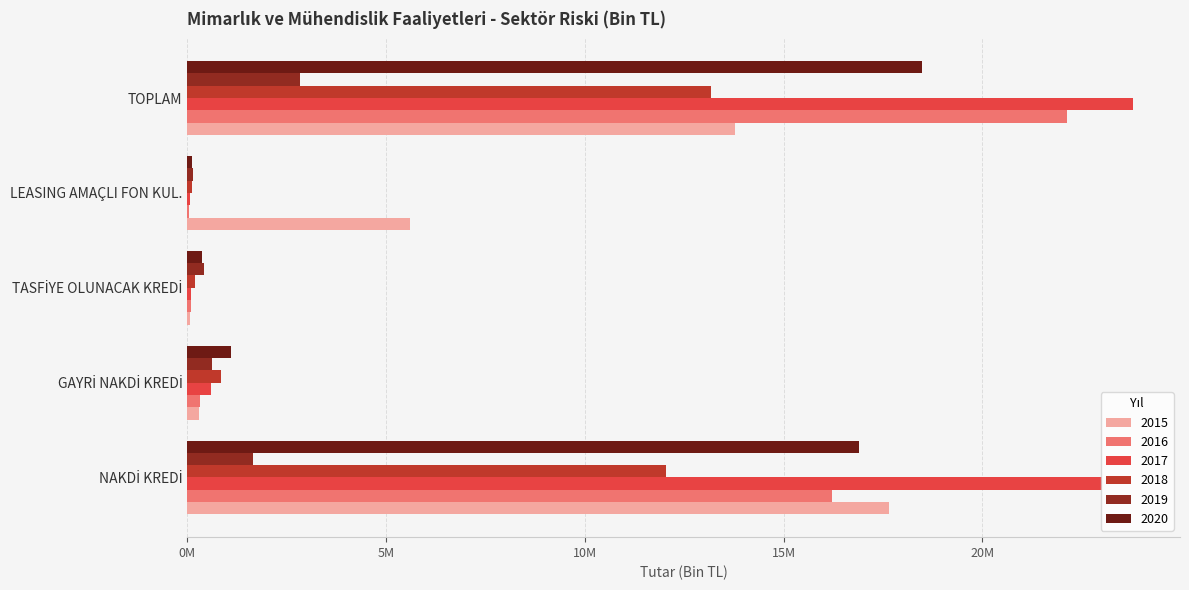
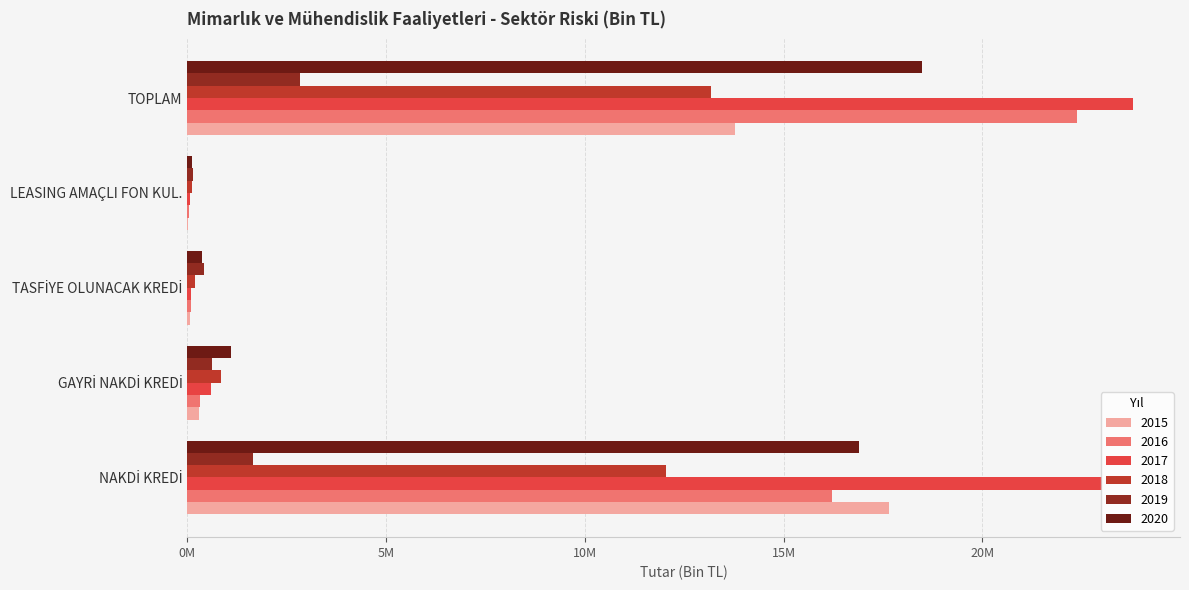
  {
    "2015": {
      "TOPLAM": 13800000,
-     "LEASING AMAÇLI FON KUL.": 5600000,
+     "LEASING AMAÇLI FON KUL.": 0,
      "TASFİYE OLUNACAK KREDİ": 100000,
      "GAYRİ NAKDİ KREDİ": 300000,
      "NAKDİ KREDİ": 17600000
    },
    "2016": {
-     "TOPLAM": 22100000,
+     "TOPLAM": 22400000,
      "TASFİYE OLUNACAK KREDİ": 100000,
      "GAYRİ NAKDİ KREDİ": 300000,
      "NAKDİ KREDİ": 16200000
    }
  }
